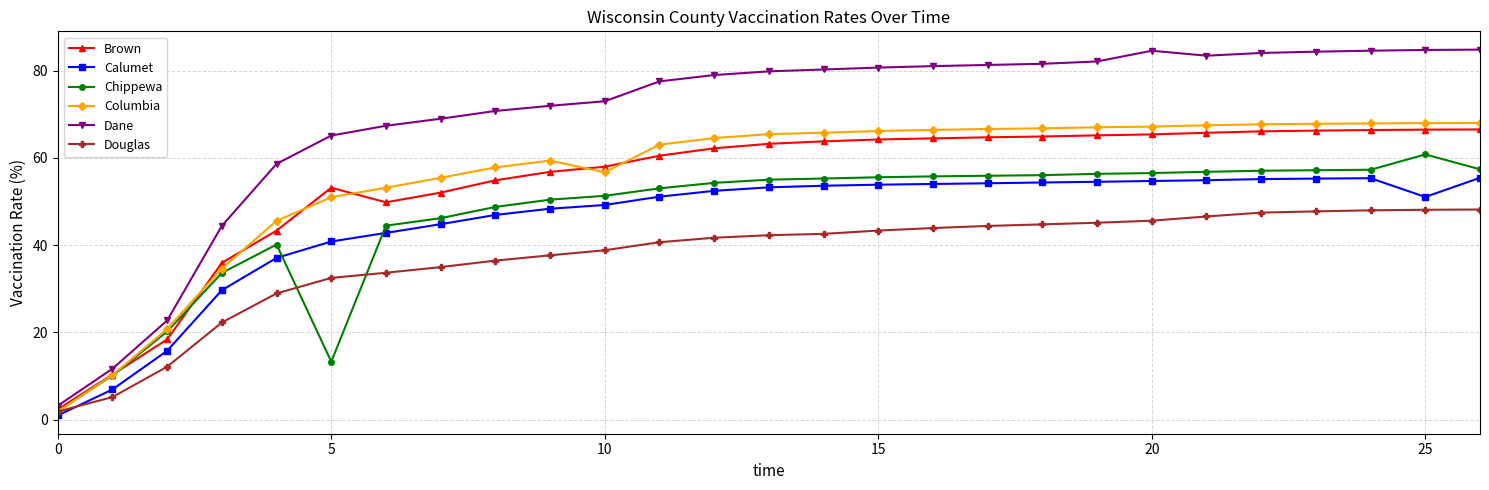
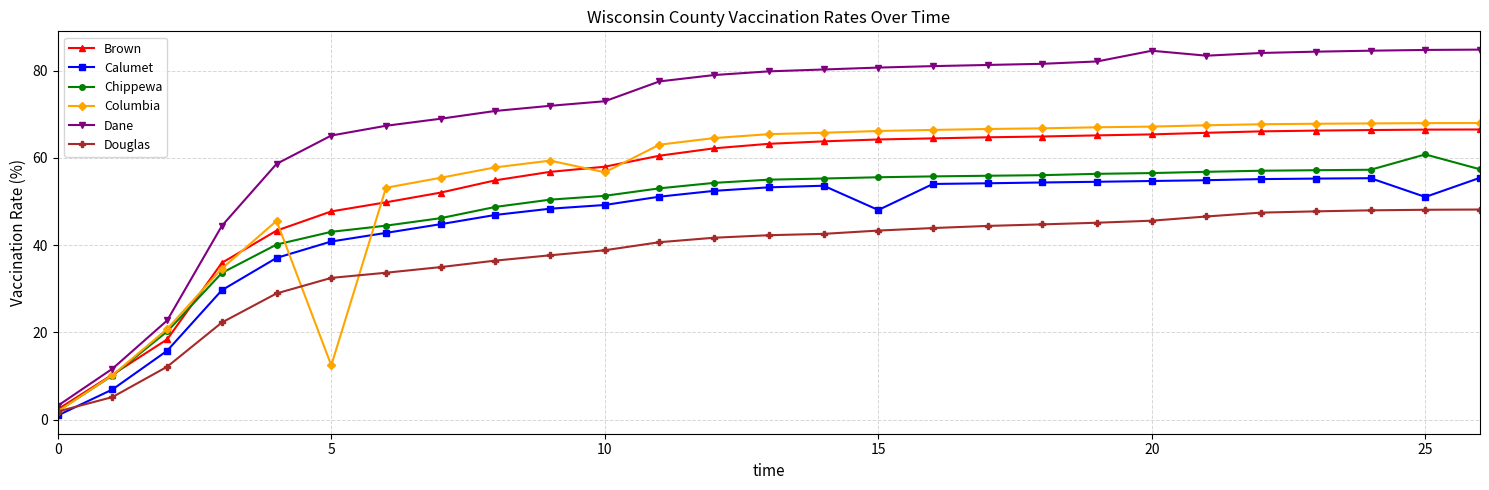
  {
    "Brown": {
-     "5": 53,
+     "5": 48,
      "10": 58,
      "15": 64,
      "20": 65,
      "25": 66
    },
    "Calumet": {
      "0": 1,
      "5": 41,
      "10": 49,
-     "15": 54,
+     "15": 48,
      "20": 55,
      "25": 51
    },
    "Chippewa": {
-     "5": 13,
+     "5": 43,
      "10": 51,
      "15": 56,
      "20": 57,
      "25": 61
    },
    "Columbia": {
-     "5": 51,
+     "5": 12,
      "10": 57,
      "15": 66,
      "20": 67,
      "25": 68
    },
    "Dane": {
      "0": 3,
      "5": 65,
      "10": 73,
      "15": 81,
      "20": 85,
      "25": 85
    },
    "Douglas": {
      "5": 32,
      "10": 39,
      "15": 43,
      "20": 46,
      "25": 48
    }
  }
